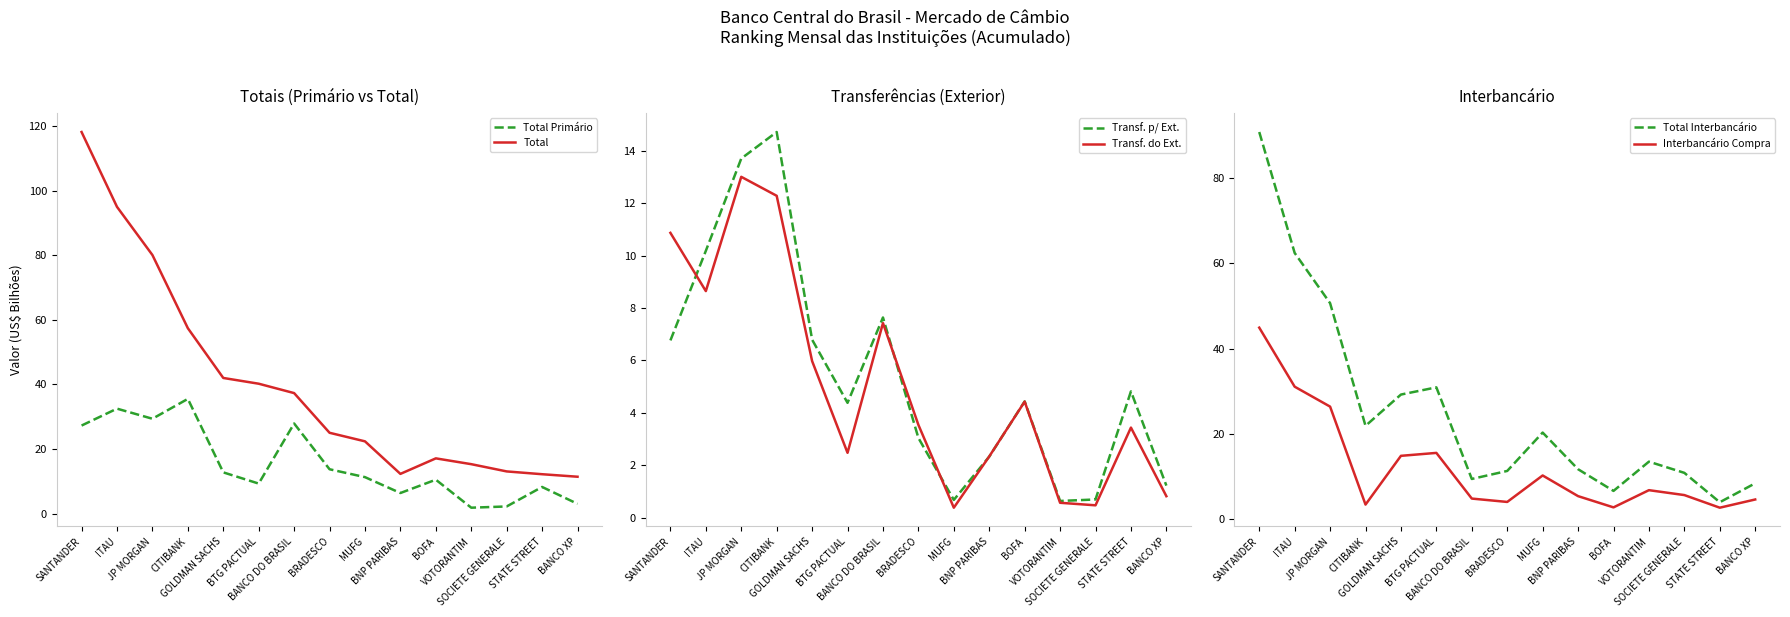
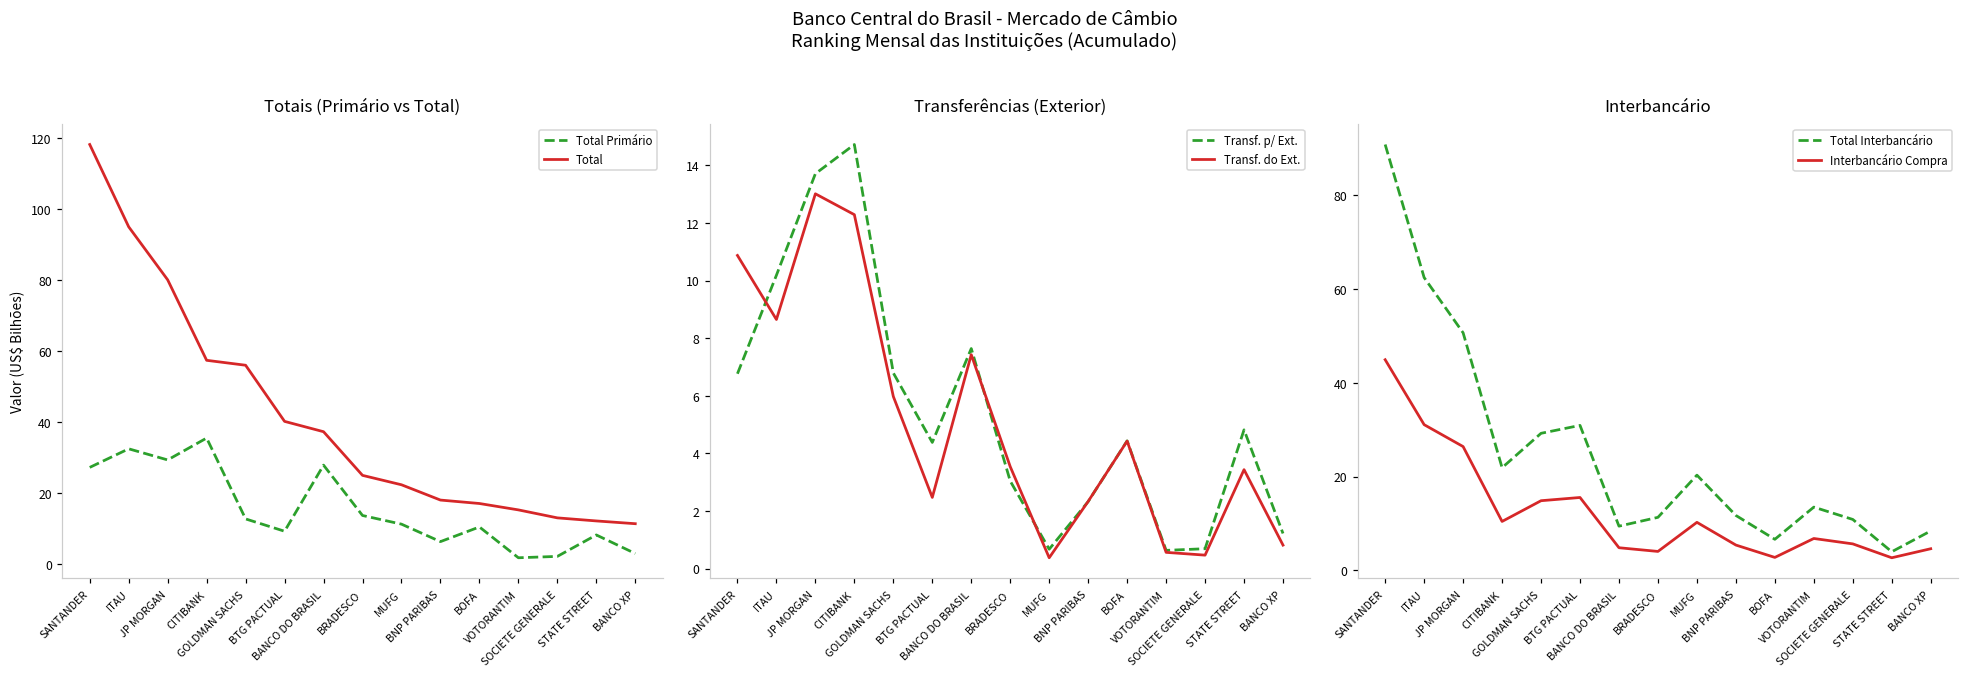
  {
    "Totais (Primário vs Total)": {
      "Total Primário": {
        "SANTANDER": 27,
        "ITAU": 32,
        "JP MORGAN": 29,
        "CITIBANK": 36,
        "GOLDMAN SACHS": 13,
        "BTG PACTUAL": 9,
        "BANCO DO BRASIL": 28,
        "BRADESCO": 14,
        "MUFG": 11,
        "BNP PARIBAS": 6,
        "BOFA": 11,
        "VOTORANTIM": 2,
        "SOCIETE GENERALE": 2,
        "STATE STREET": 8,
        "BANCO XP": 3
      },
      "Total": {
        "SANTANDER": 118,
        "ITAU": 95,
        "JP MORGAN": 80,
        "CITIBANK": 57,
-       "GOLDMAN SACHS": 42,
+       "GOLDMAN SACHS": 56,
        "BTG PACTUAL": 40,
        "BANCO DO BRASIL": 37,
        "BRADESCO": 25,
        "MUFG": 22,
-       "BNP PARIBAS": 12,
+       "BNP PARIBAS": 18,
        "BOFA": 17,
        "VOTORANTIM": 15,
        "SOCIETE GENERALE": 13,
        "STATE STREET": 12,
        "BANCO XP": 11
      }
    },
    "Transferências (Exterior)": {
      "Transf. p/ Ext.": {
        "SANTANDER": 6.8,
        "ITAU": 10.2,
        "JP MORGAN": 13.7,
        "CITIBANK": 14.7,
        "GOLDMAN SACHS": 6.8,
        "BTG PACTUAL": 4.4,
        "BANCO DO BRASIL": 7.6,
        "BRADESCO": 3.0,
        "MUFG": 0.7,
        "SOCIETE GENERALE": 0.7,
        "STATE STREET": 4.8,
        "BANCO XP": 1.2
      },
      "Transf. do Ext.": {
        "SANTANDER": 10.9,
        "ITAU": 8.7,
        "JP MORGAN": 13.0,
        "CITIBANK": 12.3,
        "GOLDMAN SACHS": 6.0,
        "BTG PACTUAL": 2.5,
        "BANCO DO BRASIL": 7.4,
        "BRADESCO": 3.5,
        "MUFG": 0.4,
        "SOCIETE GENERALE": 0.5,
        "STATE STREET": 3.4,
        "BANCO XP": 0.8
      }
    },
    "Interbancário": {
      "Total Interbancário": {
        "SANTANDER": 91,
        "ITAU": 62,
        "JP MORGAN": 51,
        "CITIBANK": 22,
        "GOLDMAN SACHS": 29,
        "BTG PACTUAL": 31,
        "BANCO DO BRASIL": 9,
        "BRADESCO": 11,
        "MUFG": 20,
        "BNP PARIBAS": 12,
        "BOFA": 7,
        "VOTORANTIM": 13,
        "SOCIETE GENERALE": 11,
        "STATE STREET": 4,
        "BANCO XP": 8
      },
      "Interbancário Compra": {
        "SANTANDER": 45,
        "ITAU": 31,
        "JP MORGAN": 26,
-       "CITIBANK": 3,
+       "CITIBANK": 10,
        "GOLDMAN SACHS": 15,
        "BTG PACTUAL": 16,
        "BANCO DO BRASIL": 5,
        "BRADESCO": 4,
        "MUFG": 10,
        "BNP PARIBAS": 5,
        "BOFA": 3,
        "VOTORANTIM": 7,
        "SOCIETE GENERALE": 6,
        "STATE STREET": 3,
        "BANCO XP": 5
      }
    }
  }
